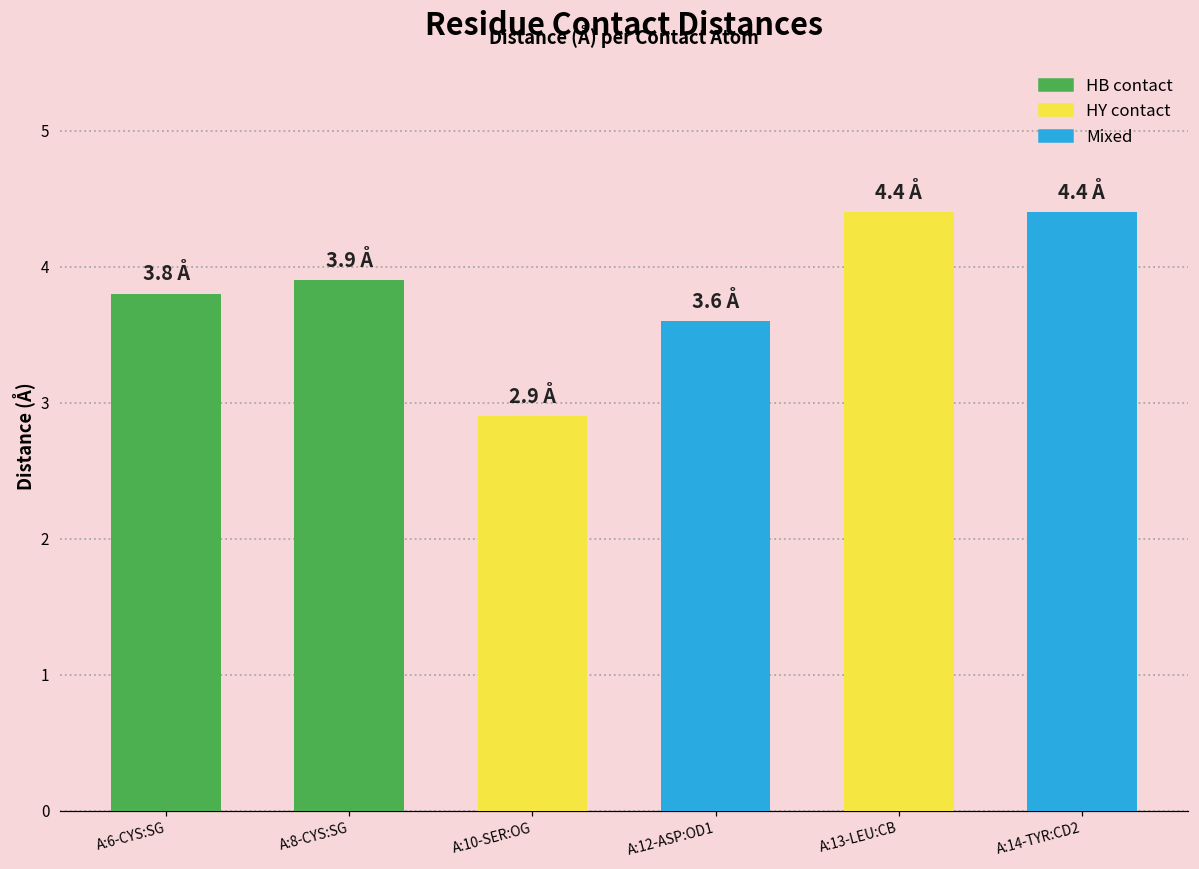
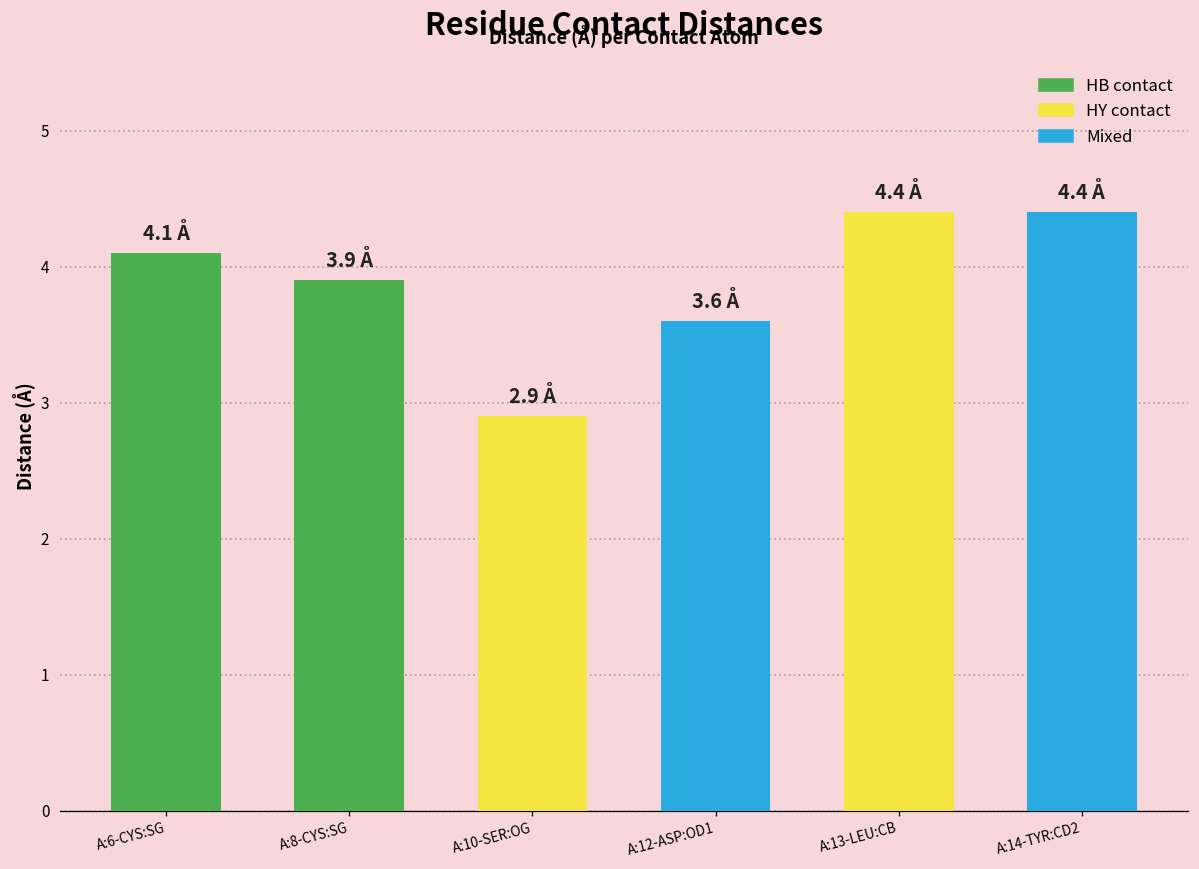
  {
-   "A:6-CYS:SG": 3.8,
+   "A:6-CYS:SG": 4.1,
    "A:8-CYS:SG": 3.9,
    "A:10-SER:OG": 2.9,
    "A:12-ASP:OD1": 3.6,
    "A:13-LEU:CB": 4.4,
    "A:14-TYR:CD2": 4.4
  }
